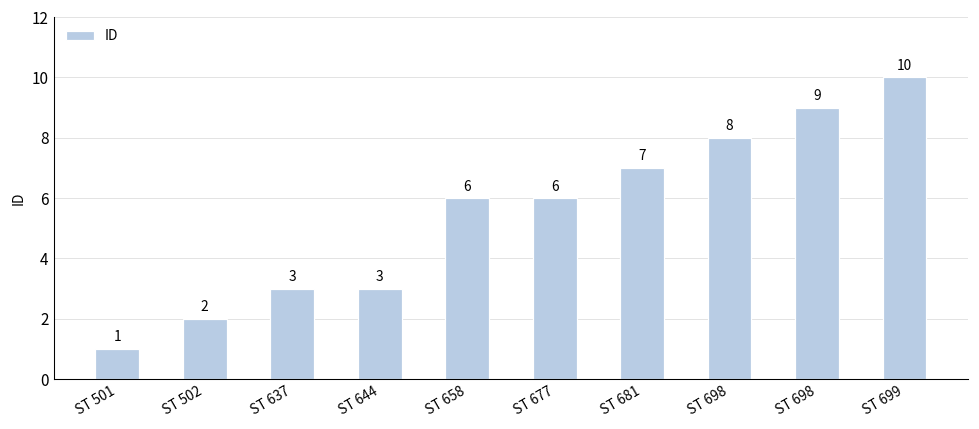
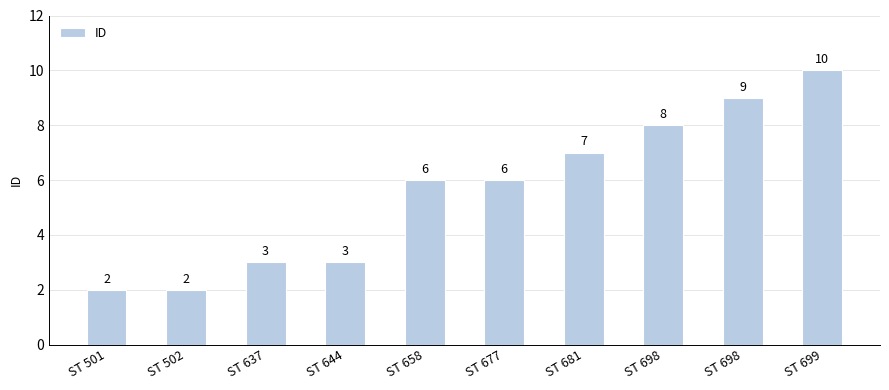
  {
-   "ST 501": 1,
+   "ST 501": 2,
    "ST 502": 2,
    "ST 637": 3,
    "ST 644": 3,
    "ST 658": 6,
    "ST 677": 6,
    "ST 681": 7,
    "ST 699": 10
  }
